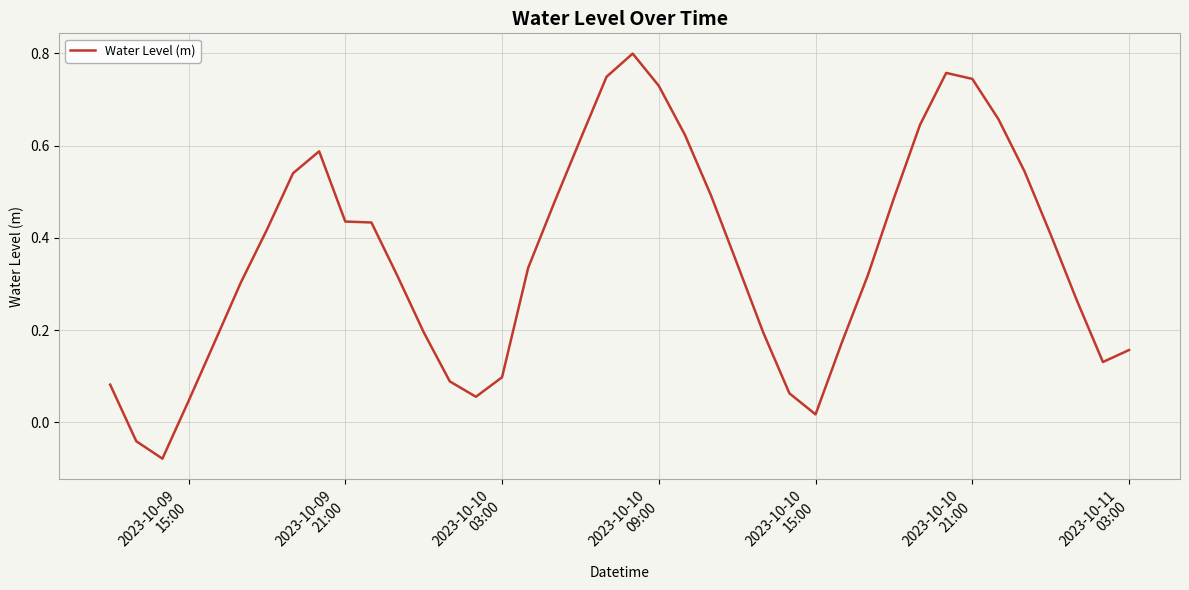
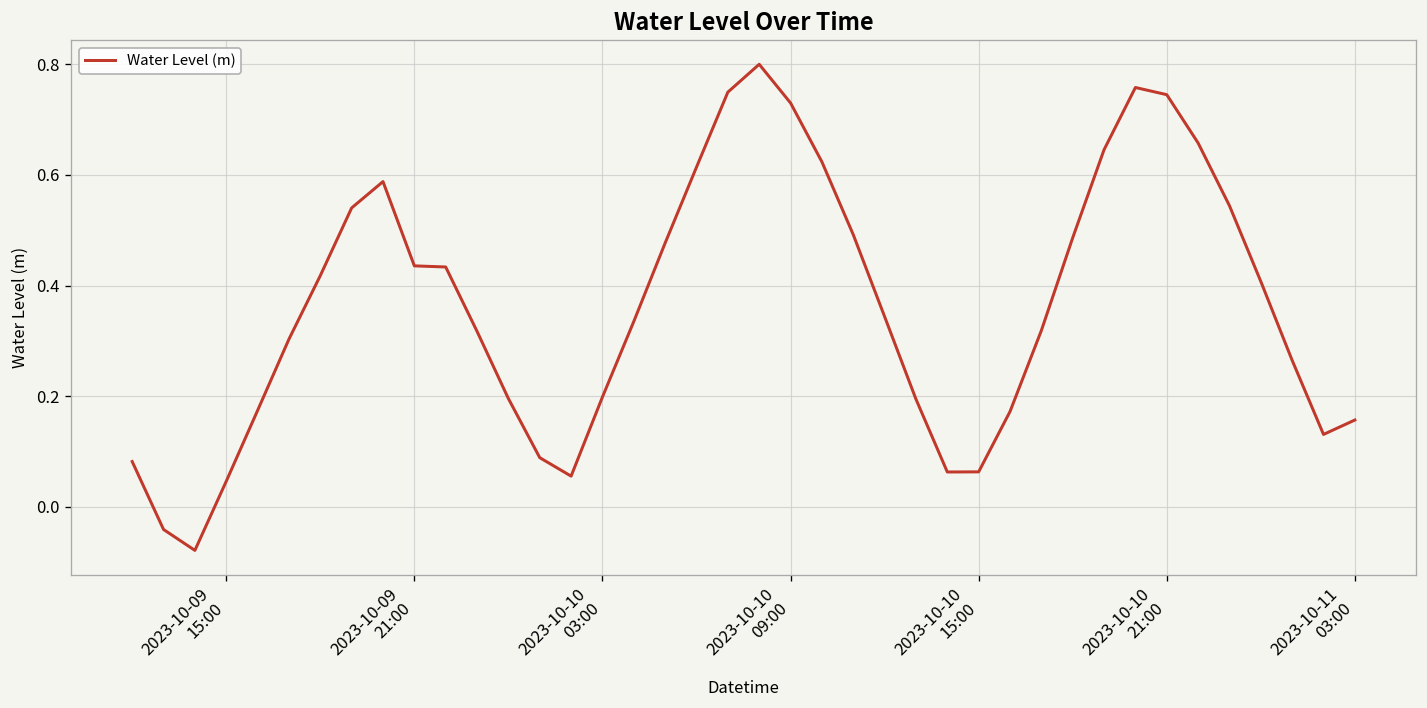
  {
    "2023-10-09 15:00": 0.05,
    "2023-10-09 21:00": 0.44,
-   "2023-10-10 03:00": 0.10,
+   "2023-10-10 03:00": 0.20,
    "2023-10-10 09:00": 0.73,
-   "2023-10-10 15:00": 0.02,
+   "2023-10-10 15:00": 0.06,
    "2023-10-10 21:00": 0.74,
    "2023-10-11 03:00": 0.16
  }
